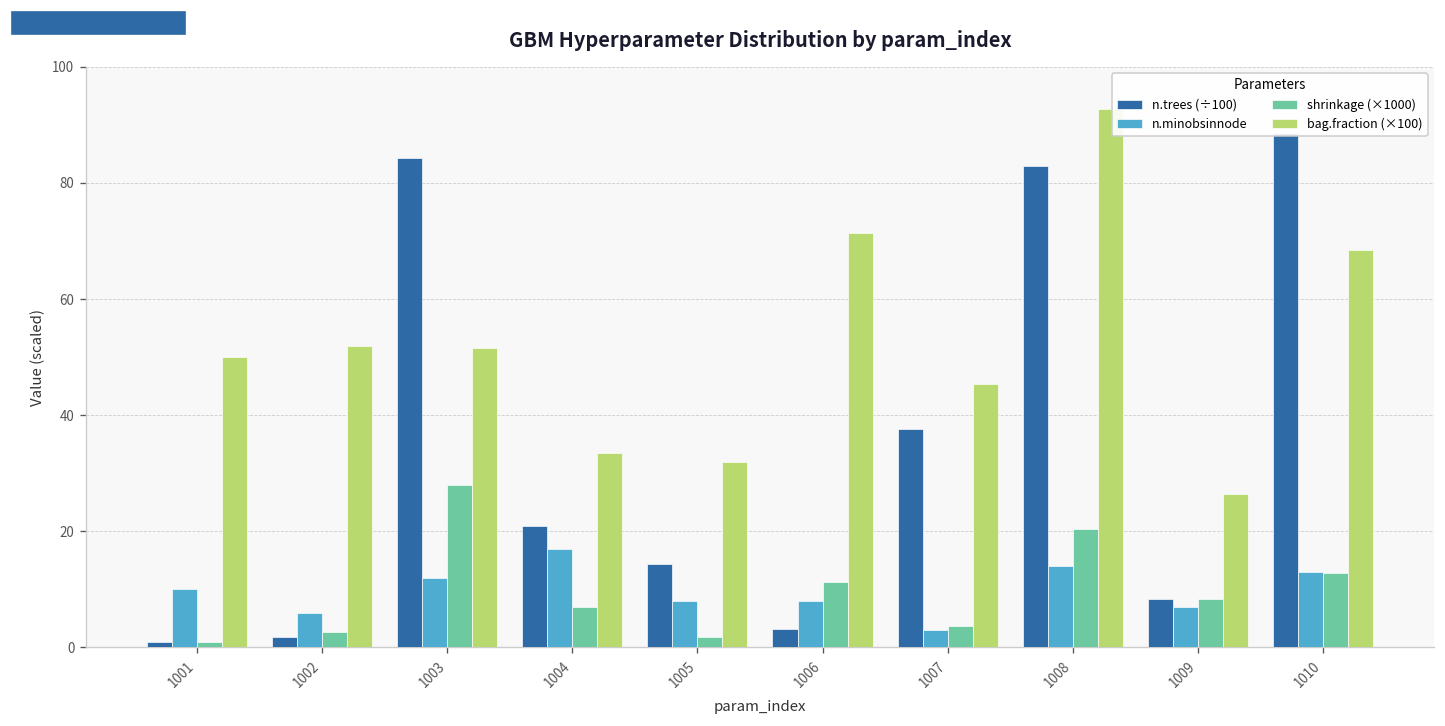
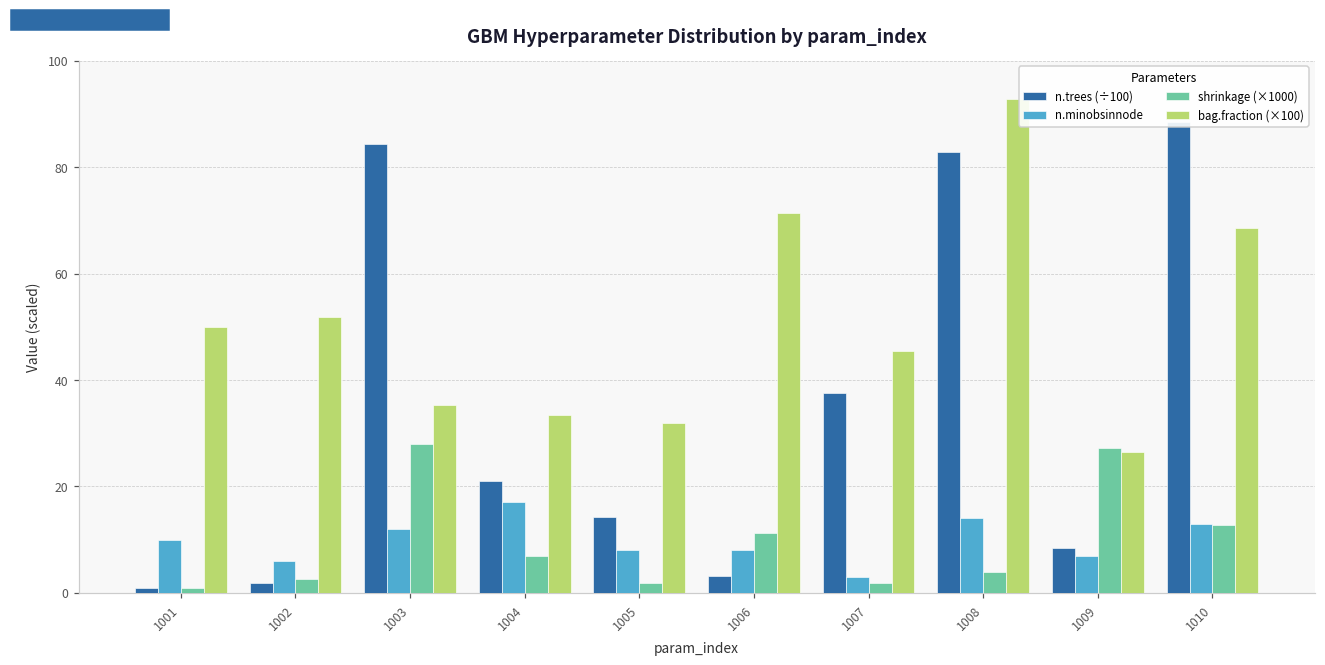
  {
    "n.trees (÷100)": {
      "1001": 1,
      "1002": 2,
      "1003": 84,
      "1004": 21,
      "1005": 14,
      "1006": 3,
      "1007": 38,
      "1008": 83,
      "1009": 8
    },
    "n.minobsinnode": {
      "1001": 10,
      "1002": 6,
      "1003": 12,
      "1004": 17,
      "1005": 8,
      "1006": 8,
      "1007": 3,
      "1008": 14,
      "1009": 7,
      "1010": 13
    },
    "shrinkage (×1000)": {
      "1001": 1,
      "1002": 3,
      "1003": 28,
      "1004": 7,
      "1005": 2,
      "1006": 11,
-     "1007": 4,
-     "1008": 20,
-     "1009": 8,
+     "1007": 2,
+     "1008": 4,
+     "1009": 27,
      "1010": 13
    },
    "bag.fraction (×100)": {
      "1001": 50,
      "1002": 52,
-     "1003": 52,
+     "1003": 35,
      "1004": 33,
      "1005": 32,
      "1006": 71,
      "1007": 45,
      "1008": 93,
      "1009": 26,
      "1010": 69
    }
  }
